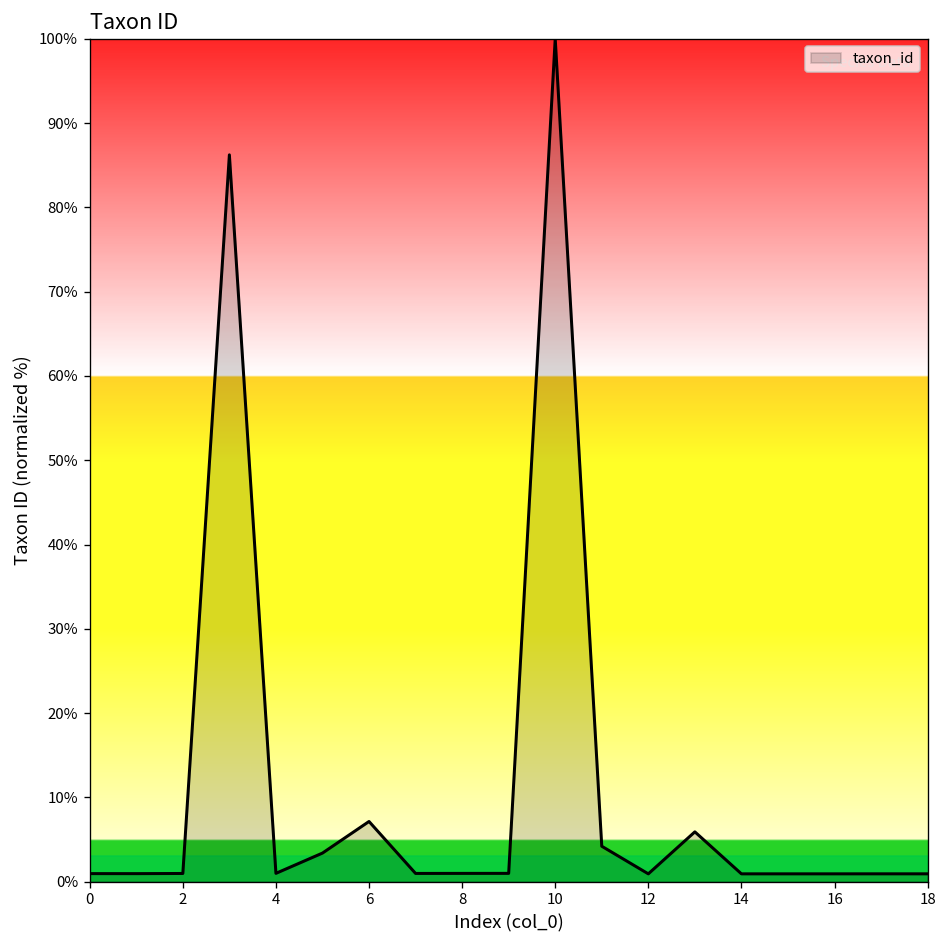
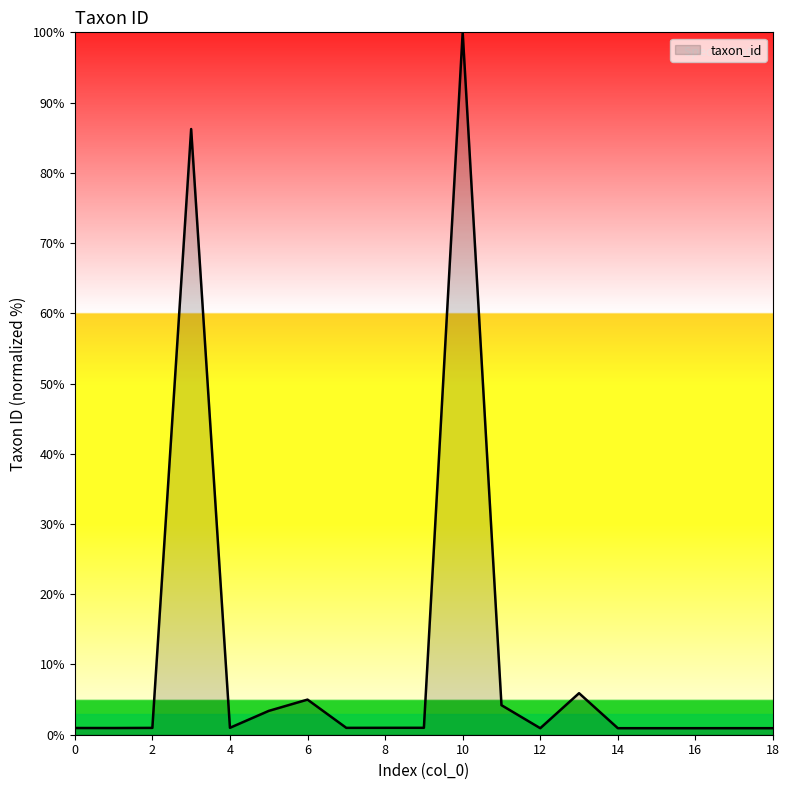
  {
-   "6": "7%",
+   "6": "5%",
    "10": "100%"
  }
